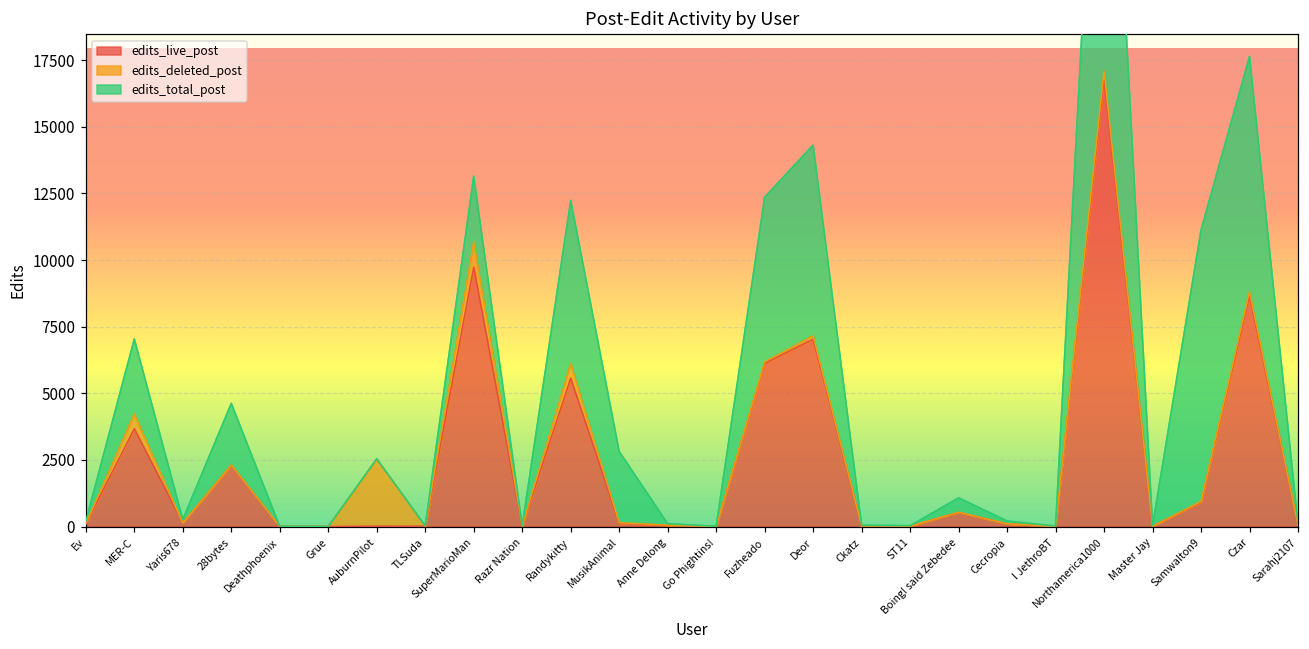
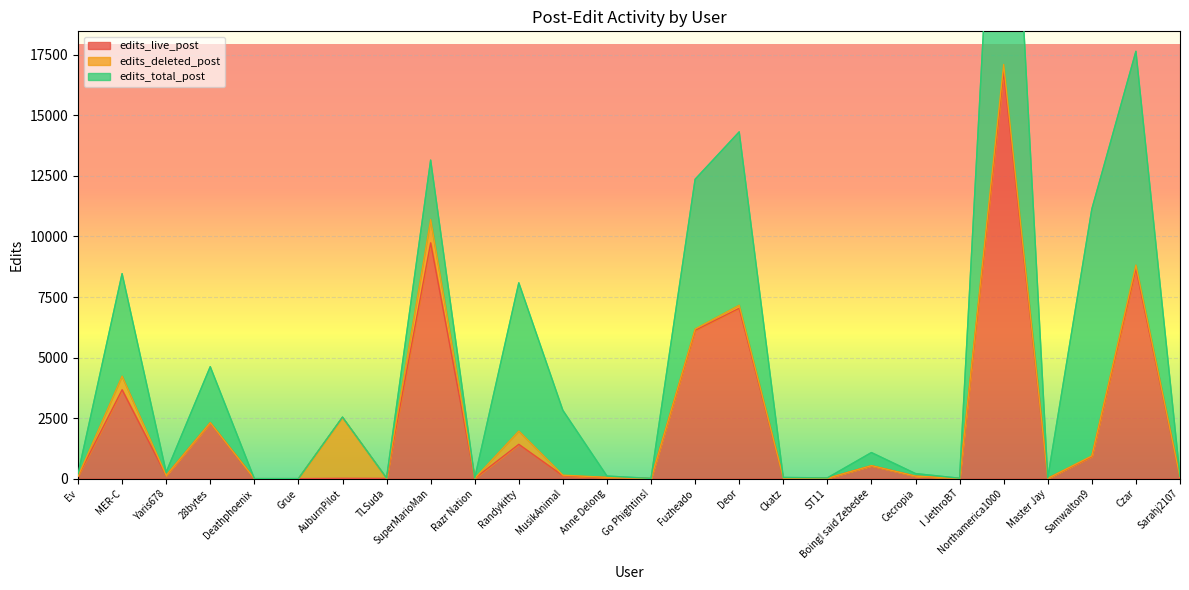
  {
    "edits_live_post": {
      "MER-C": 3700,
      "AuburnPilot": 0,
      "SuperMarioMan": 9700,
-     "Randykitty": 5600,
+     "Randykitty": 1400,
      "Deor": 7000,
      "Northamerica1000": 16800,
      "Czar": 8700
    },
    "edits_deleted_post": {
      "MER-C": 600,
      "SuperMarioMan": 1000,
      "Randykitty": 500,
      "Deor": 100,
      "Northamerica1000": 300,
      "Czar": 200
    },
    "edits_total_post": {
-     "MER-C": 2800,
+     "MER-C": 4200,
      "Yaris678": 100,
      "28bytes": 2300,
      "SuperMarioMan": 2500,
      "Randykitty": 6100,
      "MusikAnimal": 2700,
      "Fuzheado": 6200,
      "Deor": 7200,
      "Boing! said Zebedee": 500,
      "Samwalton9": 10200,
      "Czar": 8800
    }
  }
